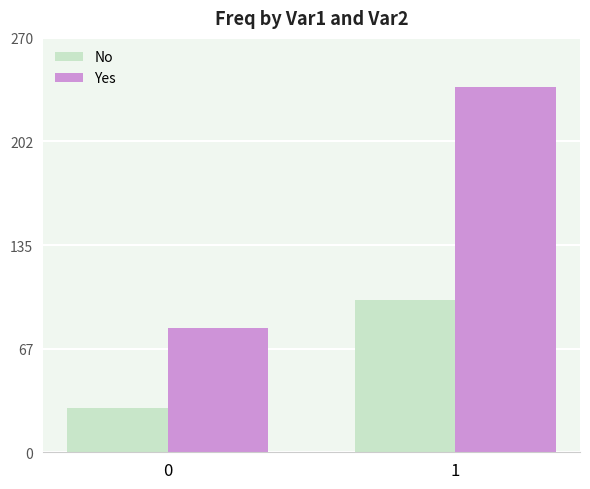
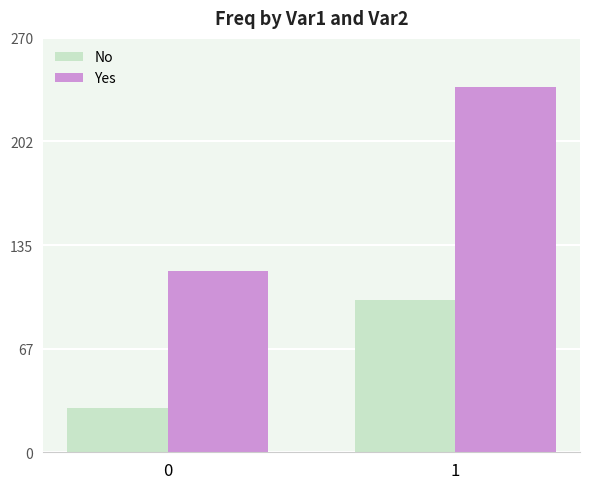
  {
    "No": {
      "0": 29,
      "1": 99
    },
    "Yes": {
-     "0": 81,
+     "0": 118,
      "1": 238
    }
  }
